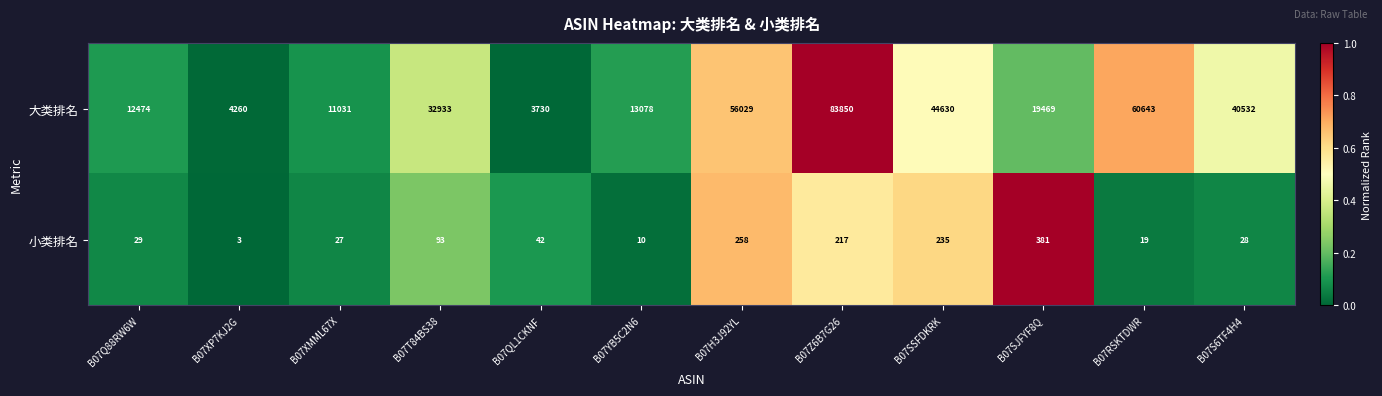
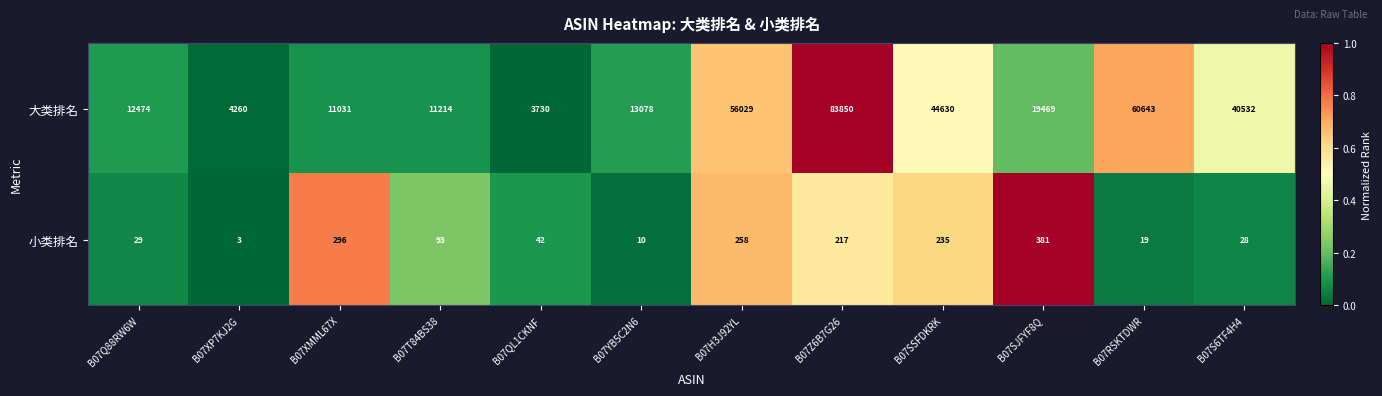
  {
    "大类排名": {
      "B07Q88RW6W": 12474,
      "B07XP7KJ2G": 4260,
      "B07XMML67X": 11031,
-     "B07T84BS38": 32933,
+     "B07T84BS38": 11214,
      "B07QL1CKNF": 3730,
      "B07YB5C2N6": 13078,
      "B07H3J92YL": 56029,
      "B07Z6B7G26": 83850,
      "B07SSFDKRK": 44630,
      "B07SJFYF8Q": 19469,
      "B07RSKTDWR": 60643,
      "B07S6TF4H4": 40532
    },
    "小类排名": {
      "B07Q88RW6W": 29,
      "B07XP7KJ2G": 3,
-     "B07XMML67X": 27,
+     "B07XMML67X": 296,
      "B07T84BS38": 93,
      "B07QL1CKNF": 42,
      "B07YB5C2N6": 10,
      "B07H3J92YL": 258,
      "B07Z6B7G26": 217,
      "B07SSFDKRK": 235,
      "B07SJFYF8Q": 381,
      "B07RSKTDWR": 19,
      "B07S6TF4H4": 28
    }
  }
